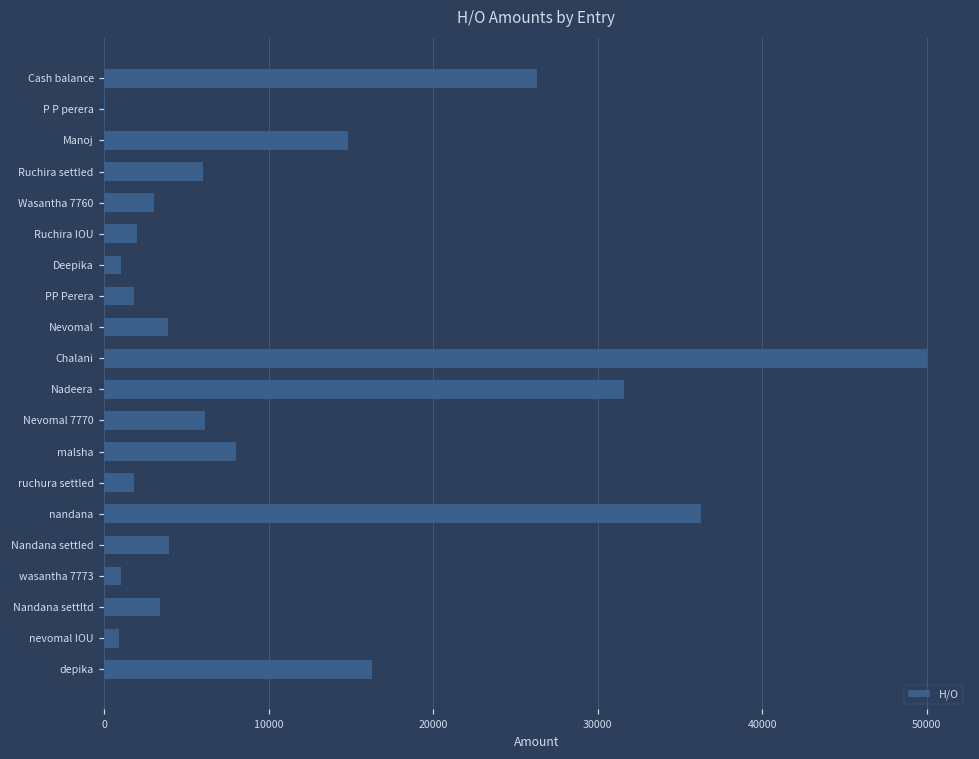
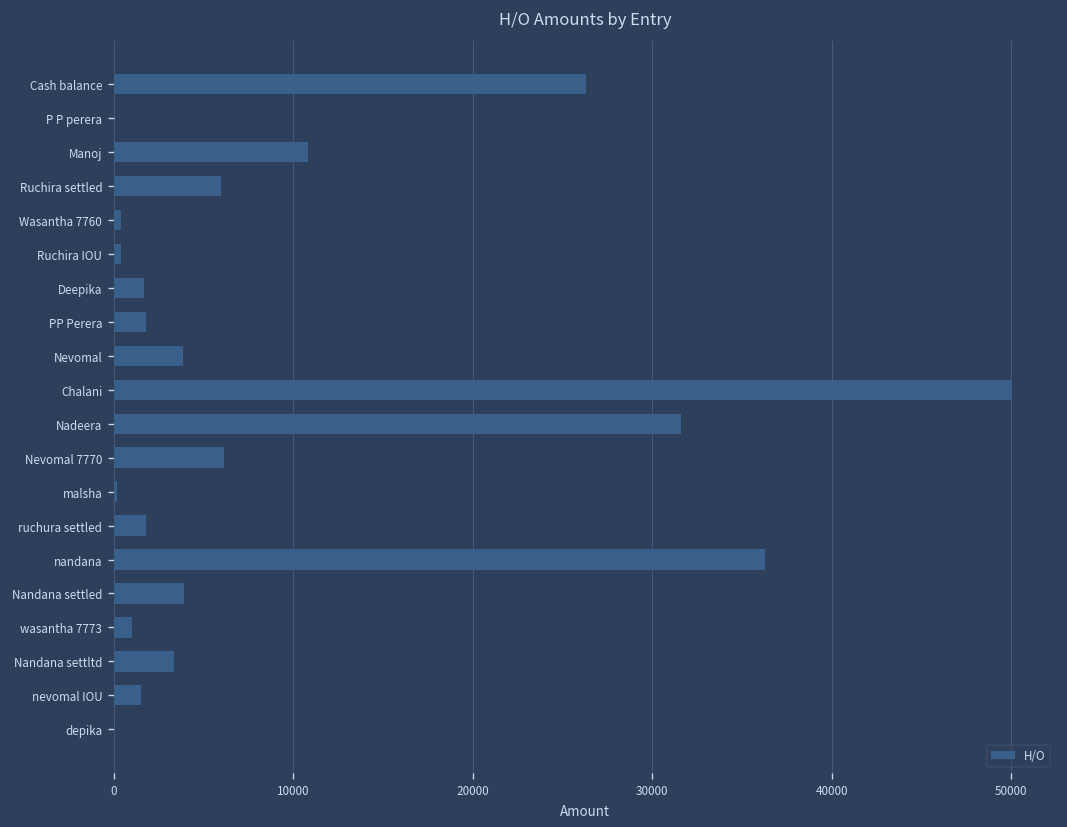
  {
    "Cash balance": 26300,
-   "Manoj": 14800,
+   "Manoj": 10800,
    "Ruchira settled": 6000,
-   "Wasantha 7760": 3000,
-   "Ruchira IOU": 2000,
-   "Deepika": 1000,
+   "Wasantha 7760": 400,
+   "Ruchira IOU": 400,
+   "Deepika": 1700,
    "PP Perera": 1800,
    "Nevomal": 3900,
    "Chalani": 50000,
    "Nadeera": 31600,
    "Nevomal 7770": 6100,
-   "malsha": 8000,
+   "malsha": 200,
    "ruchura settled": 1800,
    "nandana": 36300,
    "Nandana settled": 3900,
    "wasantha 7773": 1000,
    "Nandana settltd": 3400,
-   "nevomal IOU": 900,
-   "depika": 16300
+   "nevomal IOU": 1500,
+   "depika": 0
  }
